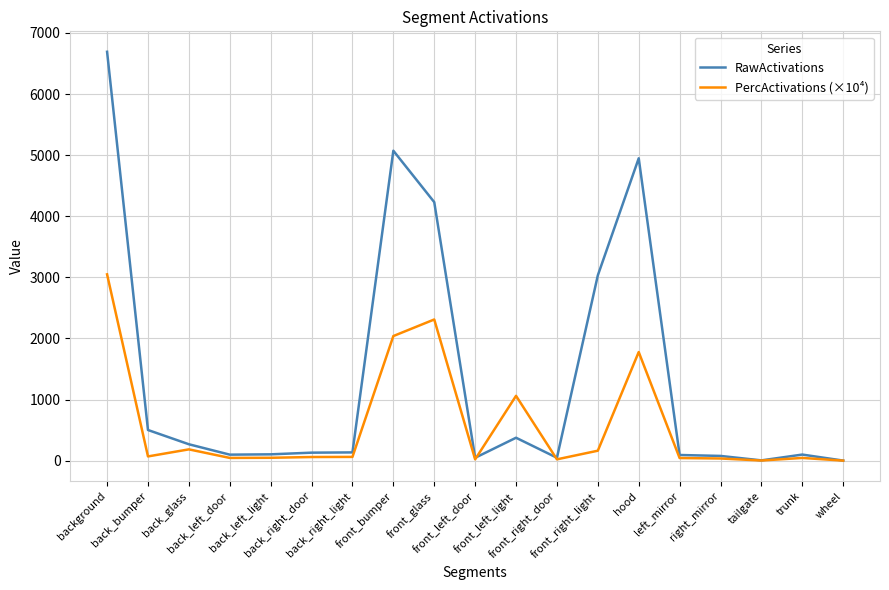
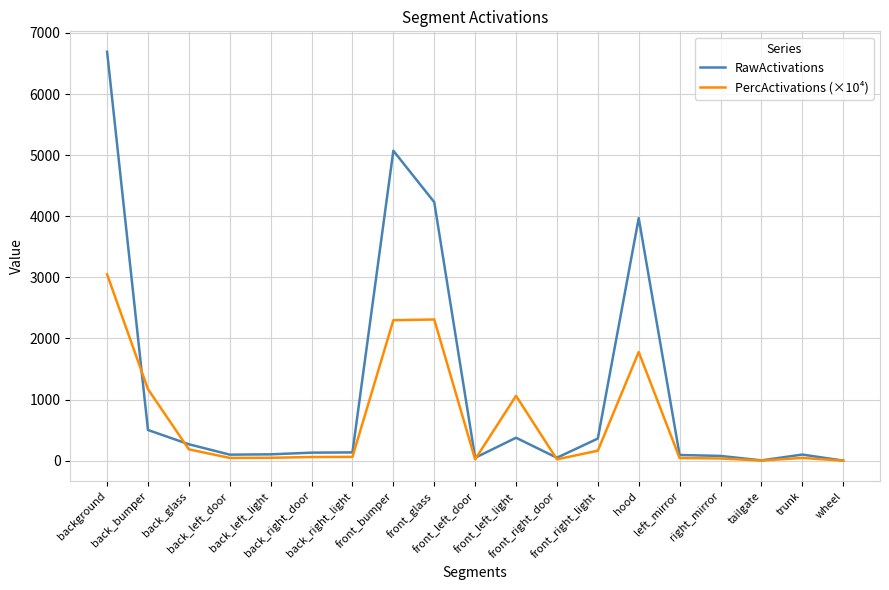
  {
    "RawActivations": {
      "background": 6700,
      "back_bumper": 500,
      "back_glass": 300,
      "back_left_door": 100,
      "back_left_light": 100,
      "back_right_door": 100,
      "back_right_light": 100,
      "front_bumper": 5100,
      "front_glass": 4200,
      "front_left_light": 400,
-     "front_right_light": 3000,
-     "hood": 4900,
+     "front_right_light": 400,
+     "hood": 4000,
      "left_mirror": 100,
      "right_mirror": 100,
      "trunk": 100
    },
    "PercActivations (×10⁴)": {
      "background": 3000,
-     "back_bumper": 100,
+     "back_bumper": 1200,
      "back_glass": 200,
      "back_left_door": 0,
      "back_left_light": 0,
      "back_right_door": 100,
      "back_right_light": 100,
-     "front_bumper": 2000,
+     "front_bumper": 2300,
      "front_glass": 2300,
      "front_left_light": 1100,
      "front_right_light": 200,
      "hood": 1800,
      "left_mirror": 0,
      "right_mirror": 0,
      "trunk": 0
    }
  }
